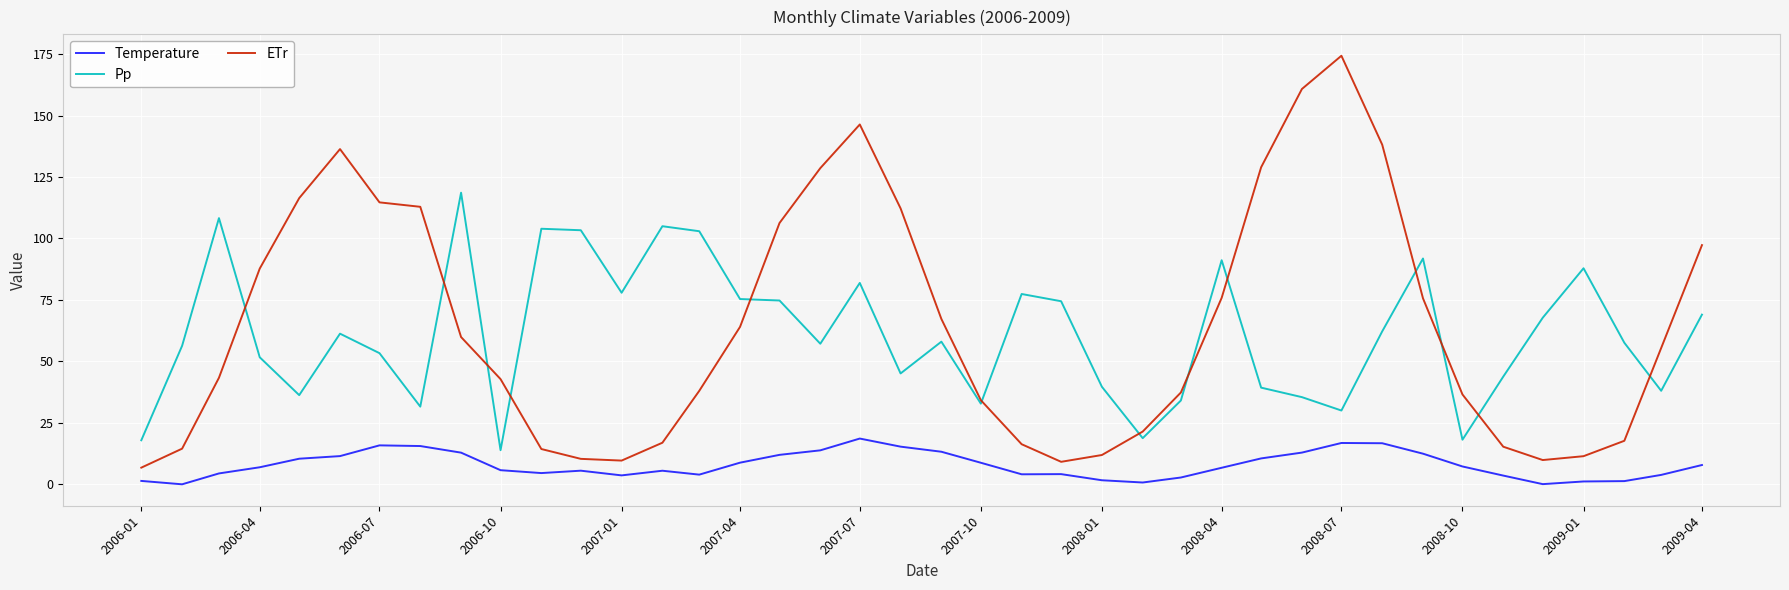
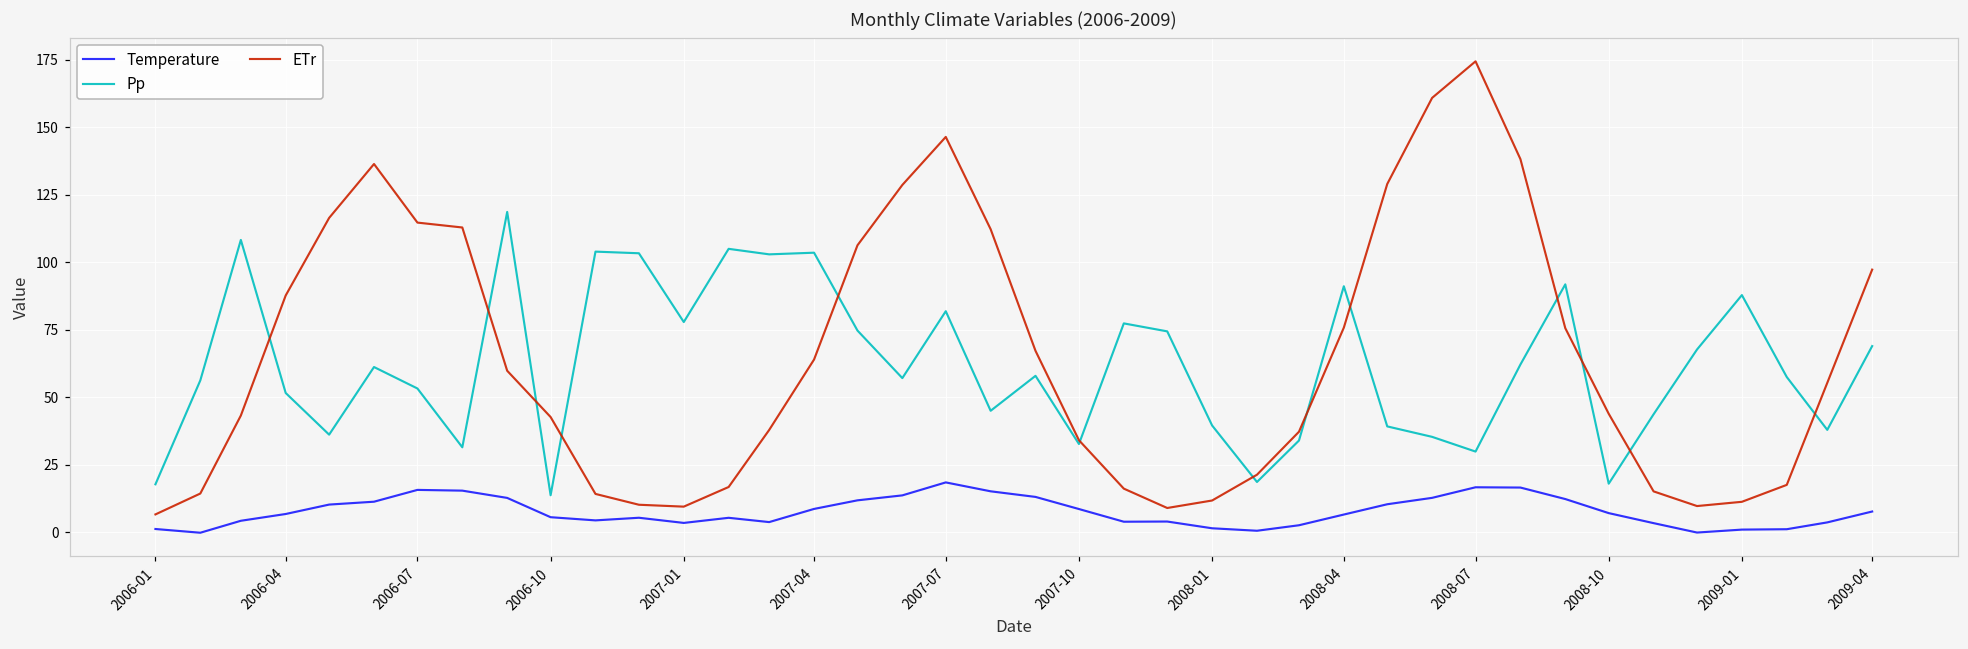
  {
    "Temperature": {
      "2006-01": 1,
      "2006-04": 7,
      "2006-07": 16,
      "2006-10": 6,
      "2007-01": 4,
      "2007-04": 9,
      "2007-07": 19,
      "2007-10": 9,
      "2008-01": 2,
      "2008-04": 7,
      "2008-07": 17,
      "2008-10": 7,
      "2009-01": 1,
      "2009-04": 8
    },
    "Pp": {
      "2006-01": 18,
      "2006-04": 52,
      "2006-07": 53,
      "2006-10": 14,
      "2007-01": 78,
-     "2007-04": 75,
+     "2007-04": 104,
      "2007-07": 82,
      "2007-10": 33,
      "2008-01": 40,
      "2008-04": 91,
      "2008-07": 30,
      "2008-10": 18,
      "2009-01": 88,
      "2009-04": 69
    },
    "ETr": {
      "2006-01": 7,
      "2006-04": 88,
      "2006-07": 115,
      "2006-10": 43,
      "2007-01": 10,
      "2007-04": 64,
      "2007-07": 146,
      "2007-10": 34,
      "2008-01": 12,
      "2008-04": 76,
      "2008-07": 174,
-     "2008-10": 36,
+     "2008-10": 44,
      "2009-01": 11,
      "2009-04": 97
    }
  }
